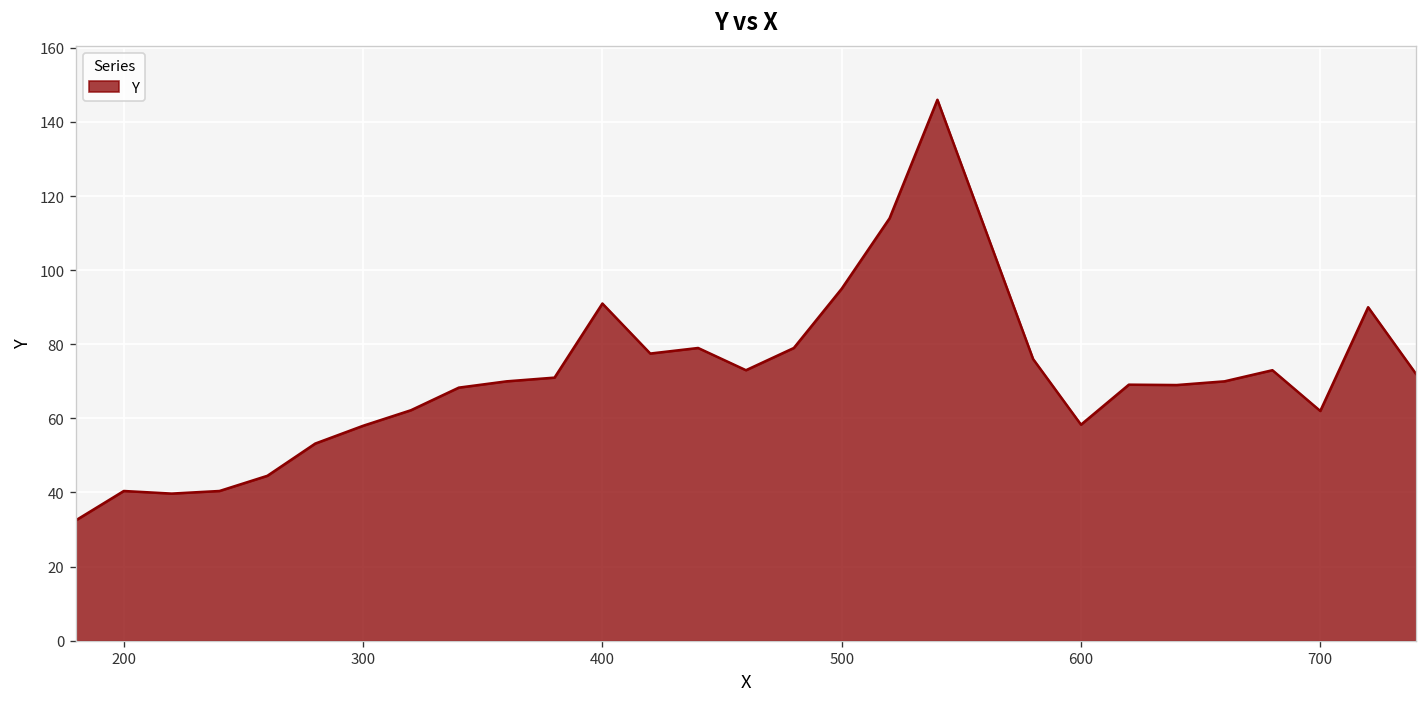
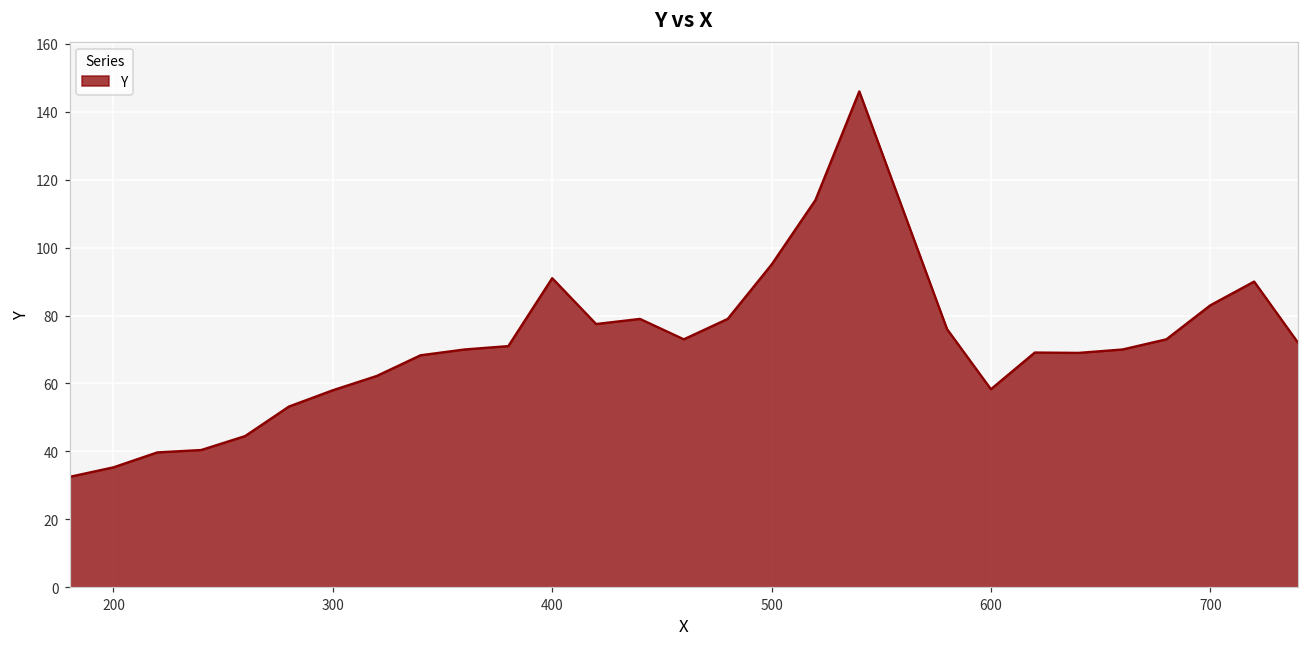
  {
-   "200": 40,
+   "200": 35,
    "300": 58,
    "400": 91,
    "500": 95,
    "600": 58,
-   "700": 62
+   "700": 83
  }
